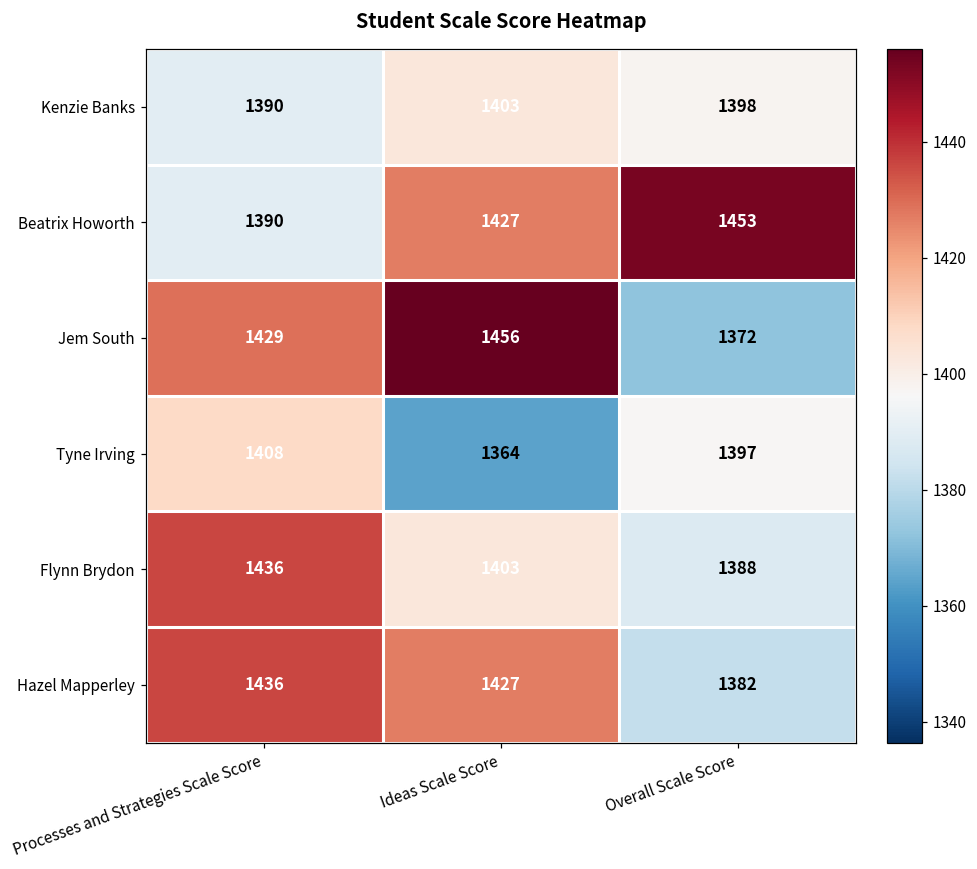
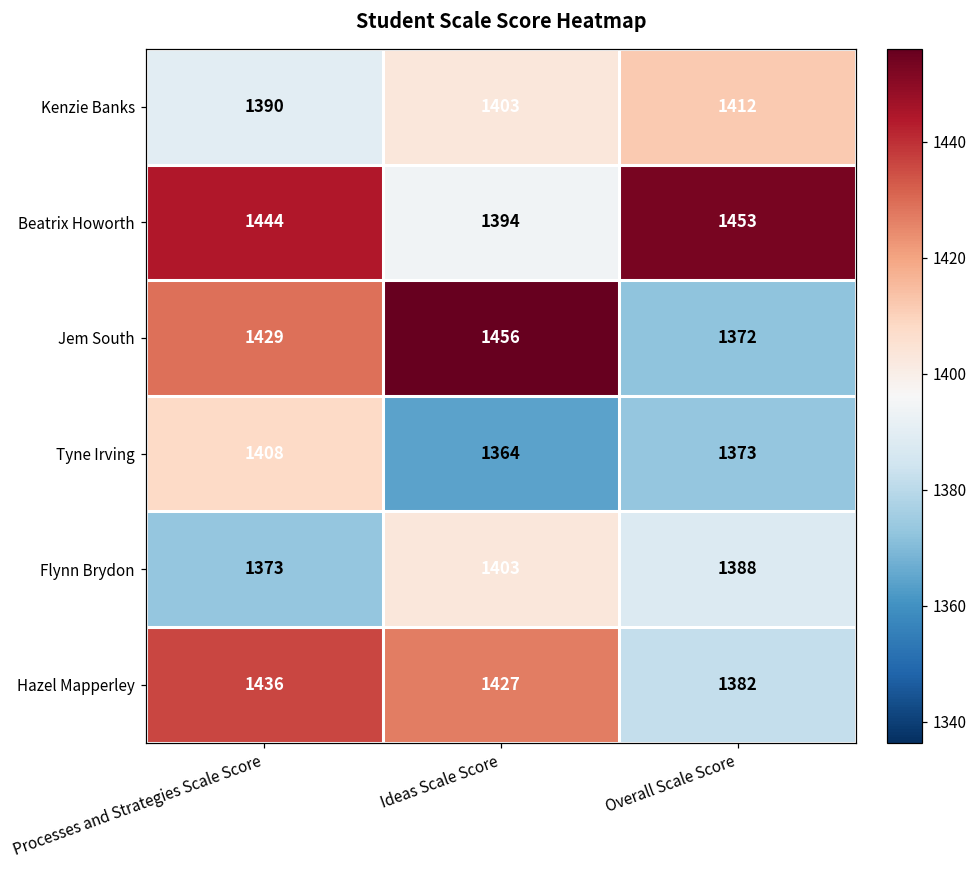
  {
    "Kenzie Banks": {
      "Processes and Strategies Scale Score": 1390,
-     "Overall Scale Score": 1398
+     "Overall Scale Score": 1412
    },
    "Beatrix Howorth": {
-     "Processes and Strategies Scale Score": 1390,
-     "Ideas Scale Score": 1427,
+     "Processes and Strategies Scale Score": 1444,
+     "Ideas Scale Score": 1394,
      "Overall Scale Score": 1453
    },
    "Jem South": {
      "Processes and Strategies Scale Score": 1429,
      "Ideas Scale Score": 1456,
      "Overall Scale Score": 1372
    },
    "Tyne Irving": {
      "Processes and Strategies Scale Score": 1408,
      "Ideas Scale Score": 1364,
-     "Overall Scale Score": 1397
+     "Overall Scale Score": 1373
    },
    "Flynn Brydon": {
-     "Processes and Strategies Scale Score": 1436,
+     "Processes and Strategies Scale Score": 1373,
      "Overall Scale Score": 1388
    },
    "Hazel Mapperley": {
      "Processes and Strategies Scale Score": 1436,
      "Ideas Scale Score": 1427,
      "Overall Scale Score": 1382
    }
  }
